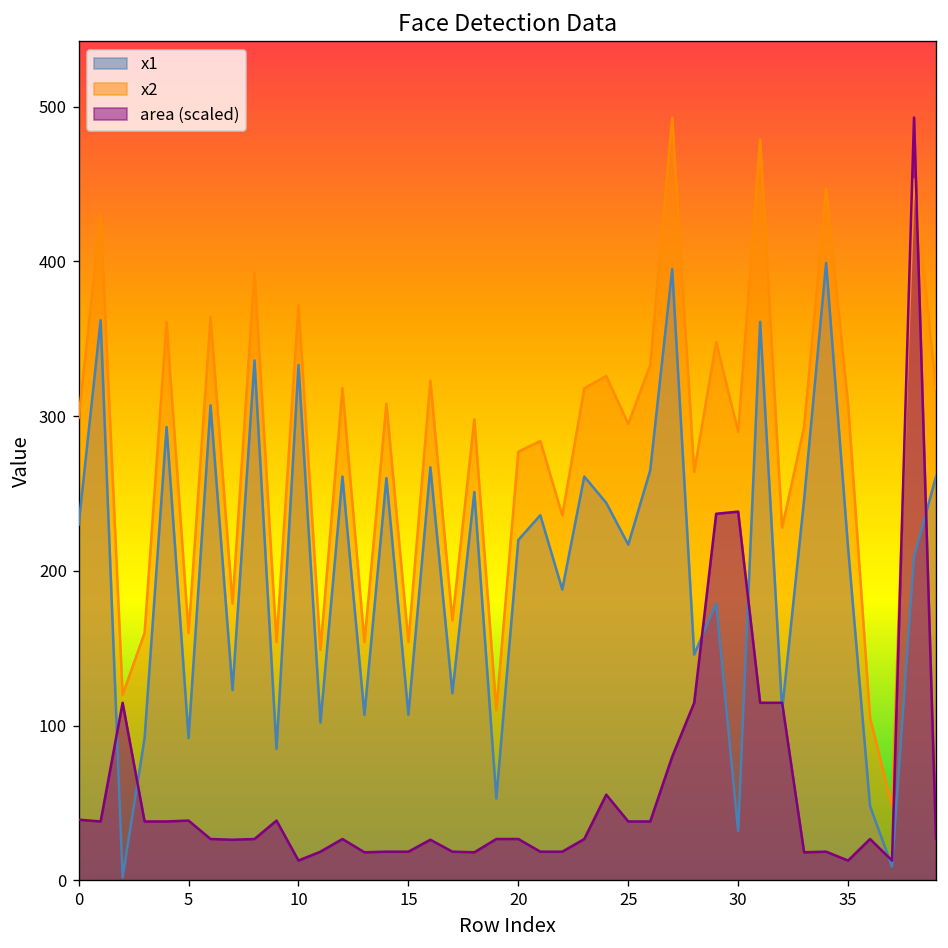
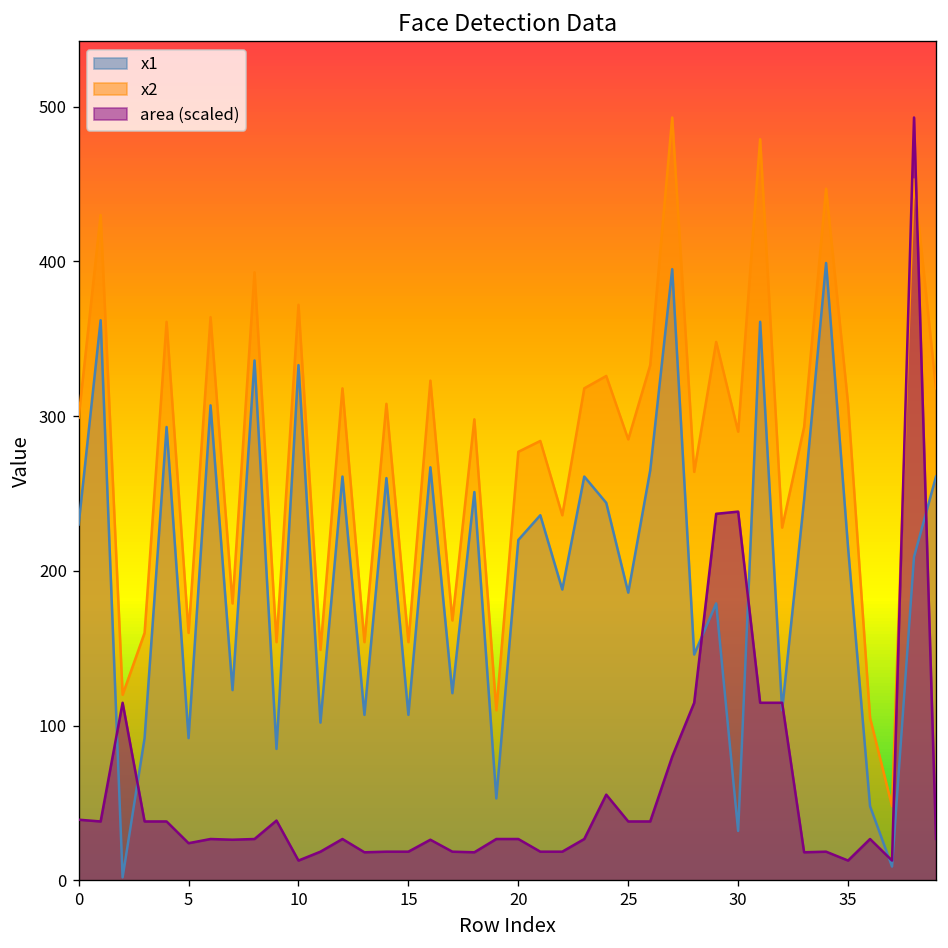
  {
    "x1": {
      "0": 230,
      "5": 92,
      "10": 333,
      "15": 107,
      "20": 220,
-     "25": 217,
+     "25": 186,
      "30": 32,
      "35": 215
    },
    "x2": {
      "0": 299,
      "5": 160,
      "10": 372,
      "15": 154,
      "20": 277,
-     "25": 295,
+     "25": 285,
      "30": 290,
      "35": 308
    },
    "area (scaled)": {
      "0": 39,
-     "5": 39,
+     "5": 24,
      "10": 13,
      "15": 19,
      "20": 27,
      "25": 38,
      "30": 238,
      "35": 13
    }
  }
